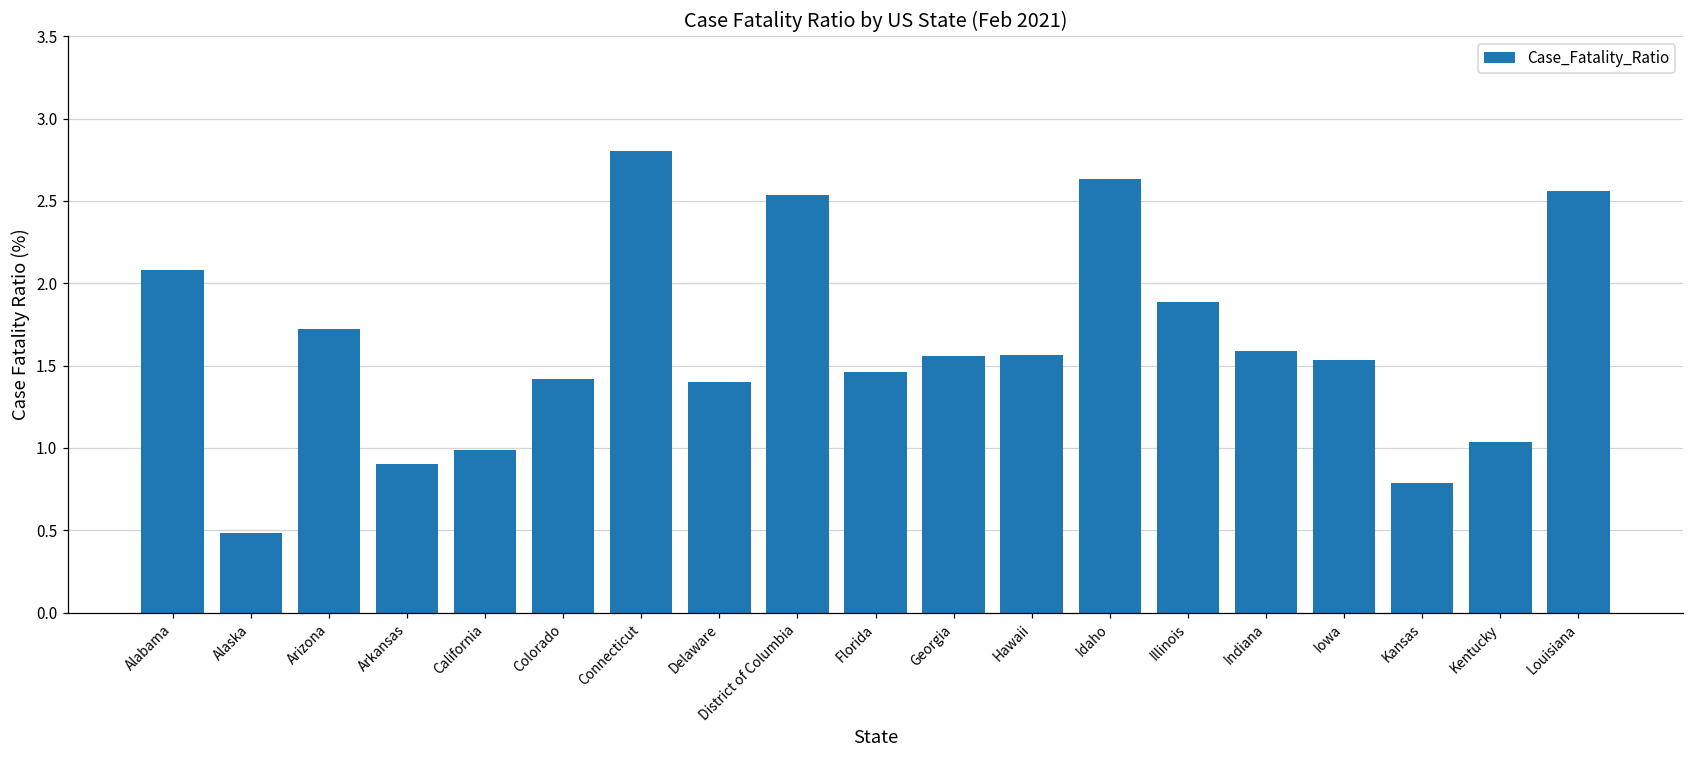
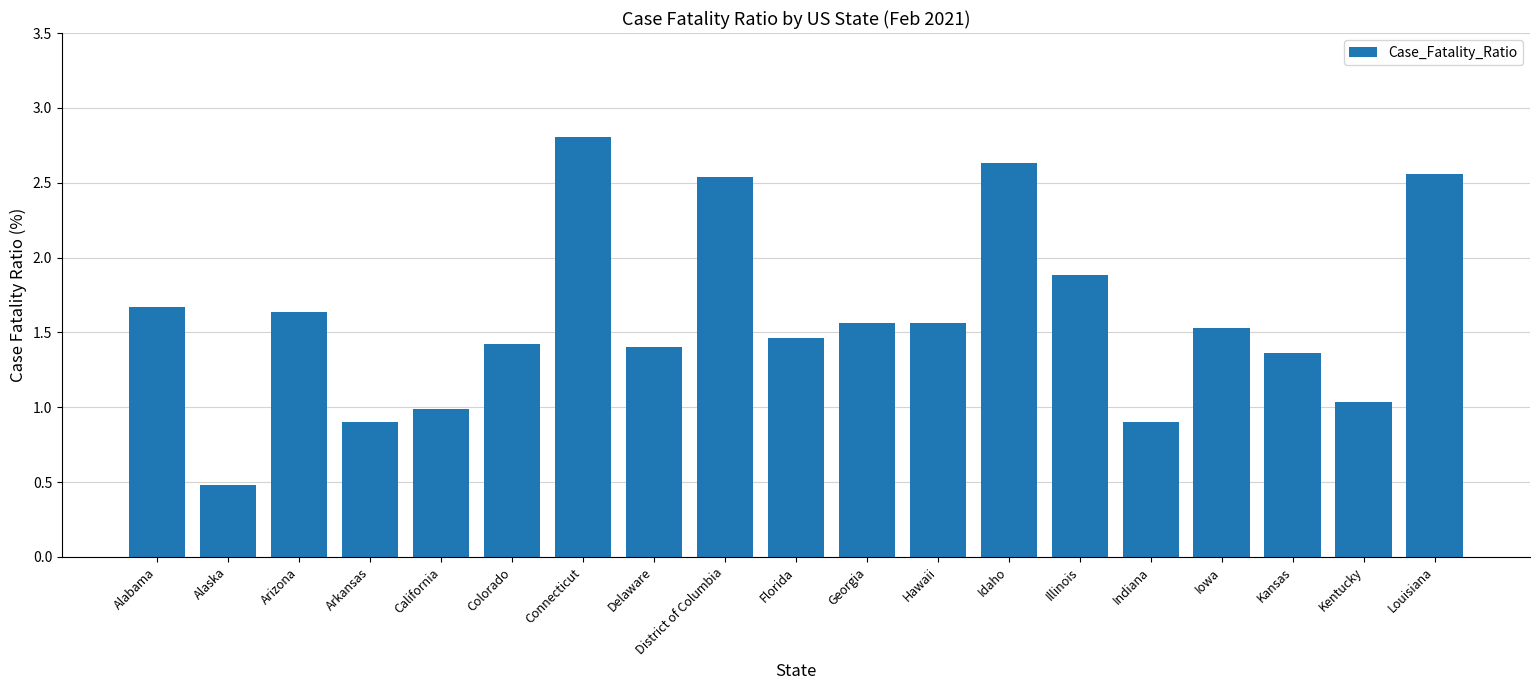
  {
-   "Alabama": 2.08,
+   "Alabama": 1.67,
    "Alaska": 0.48,
-   "Arizona": 1.72,
+   "Arizona": 1.64,
    "Arkansas": 0.90,
    "California": 0.99,
    "Colorado": 1.42,
    "Connecticut": 2.80,
    "Delaware": 1.40,
    "District of Columbia": 2.54,
    "Florida": 1.46,
    "Georgia": 1.56,
    "Hawaii": 1.56,
    "Idaho": 2.63,
    "Illinois": 1.88,
-   "Indiana": 1.59,
+   "Indiana": 0.90,
    "Iowa": 1.53,
-   "Kansas": 0.79,
+   "Kansas": 1.36,
    "Kentucky": 1.04,
    "Louisiana": 2.56
  }
